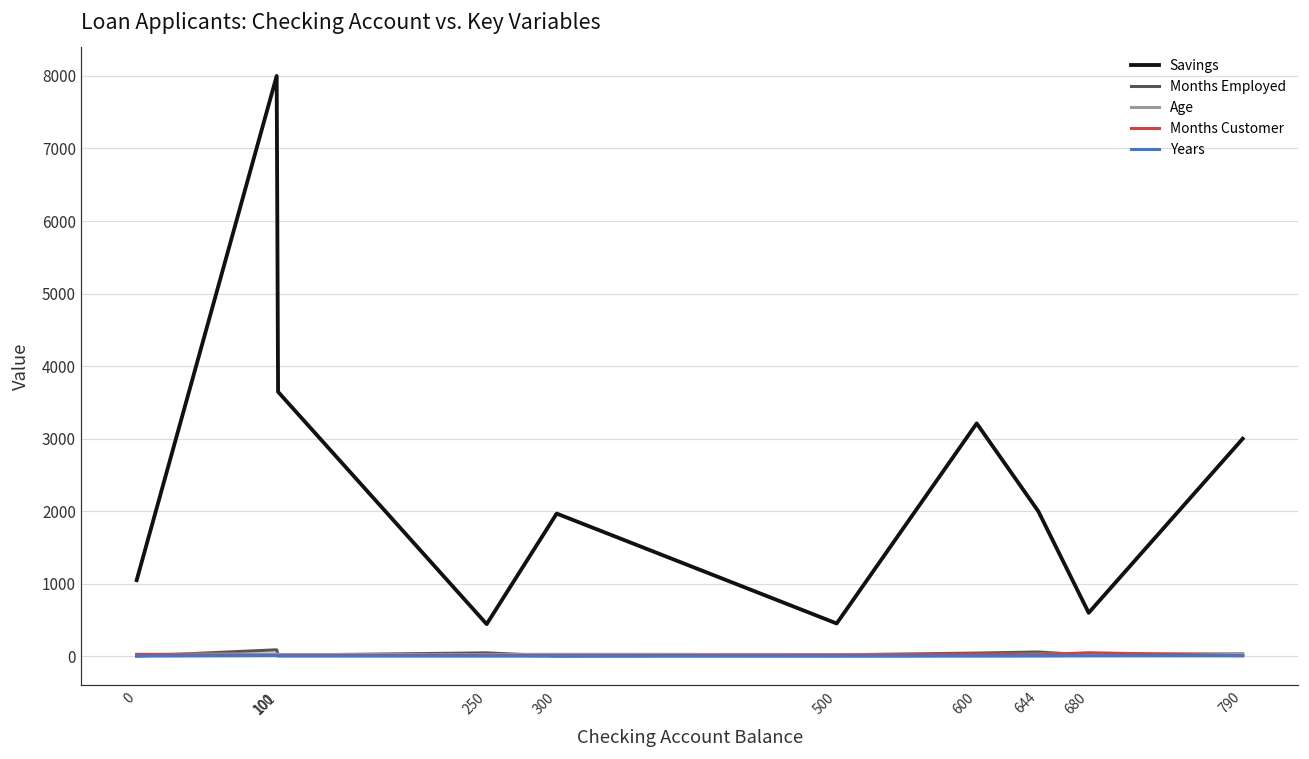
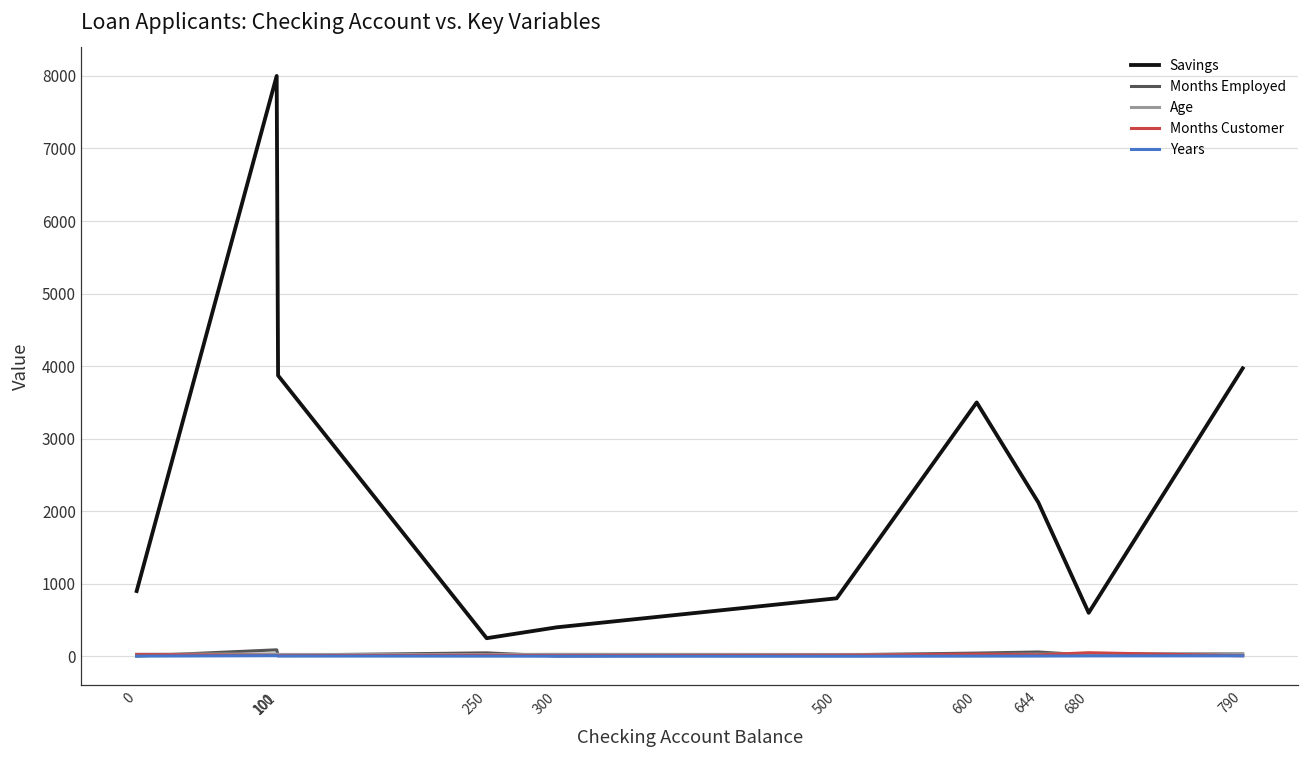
  {
    "Savings": {
-     "0": 1100,
+     "0": 900,
      "100": 8000,
-     "101": 3600,
-     "250": 400,
-     "300": 2000,
-     "500": 500,
-     "600": 3200,
-     "644": 2000,
+     "101": 3900,
+     "250": 300,
+     "300": 400,
+     "500": 800,
+     "600": 3500,
+     "644": 2100,
      "680": 600,
-     "790": 3000
+     "790": 4000
    },
    "Months Employed": {
      "100": 100
    }
  }
